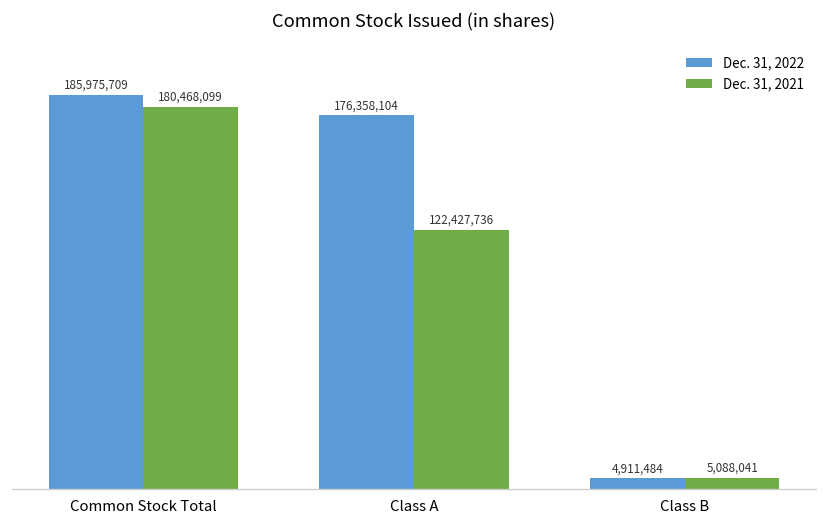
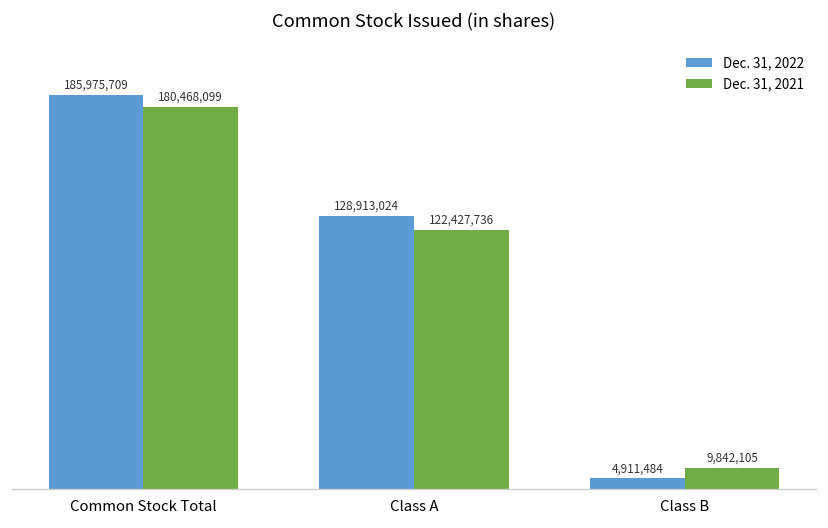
  {
    "Dec. 31, 2022": {
      "Common Stock Total": "185,975,709",
-     "Class A": "176,358,104",
+     "Class A": "128,913,024",
      "Class B": "4,911,484"
    },
    "Dec. 31, 2021": {
      "Common Stock Total": "180,468,099",
      "Class A": "122,427,736",
-     "Class B": "5,088,041"
+     "Class B": "9,842,105"
    }
  }
